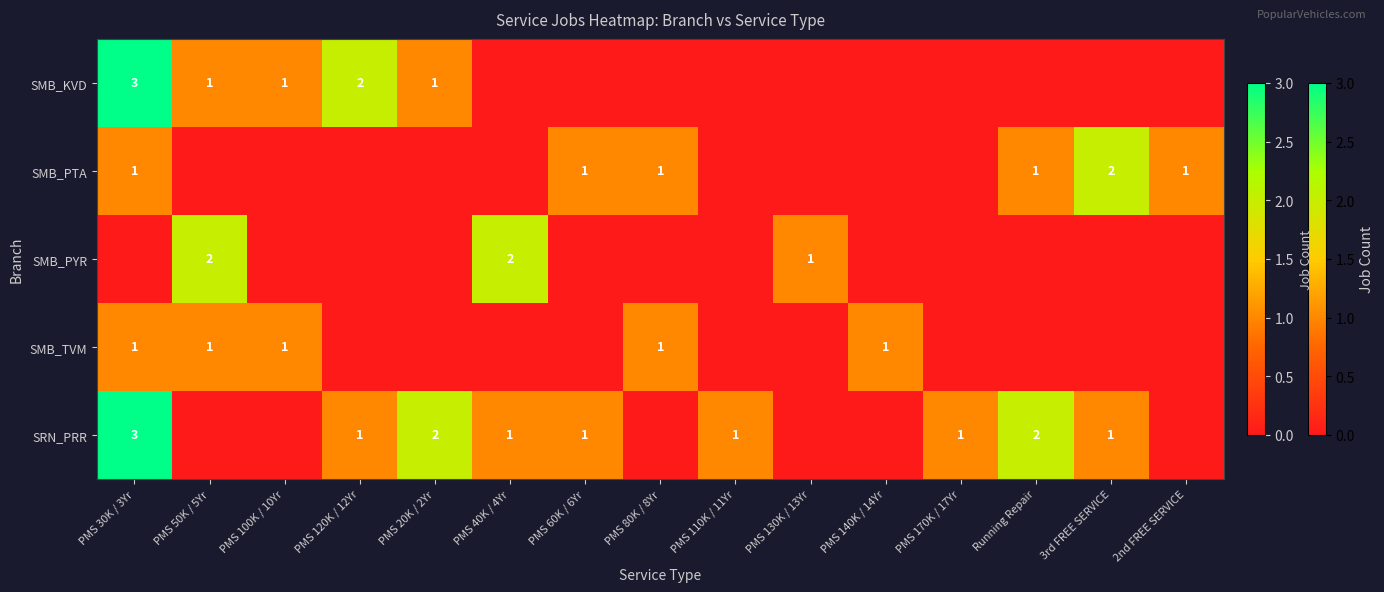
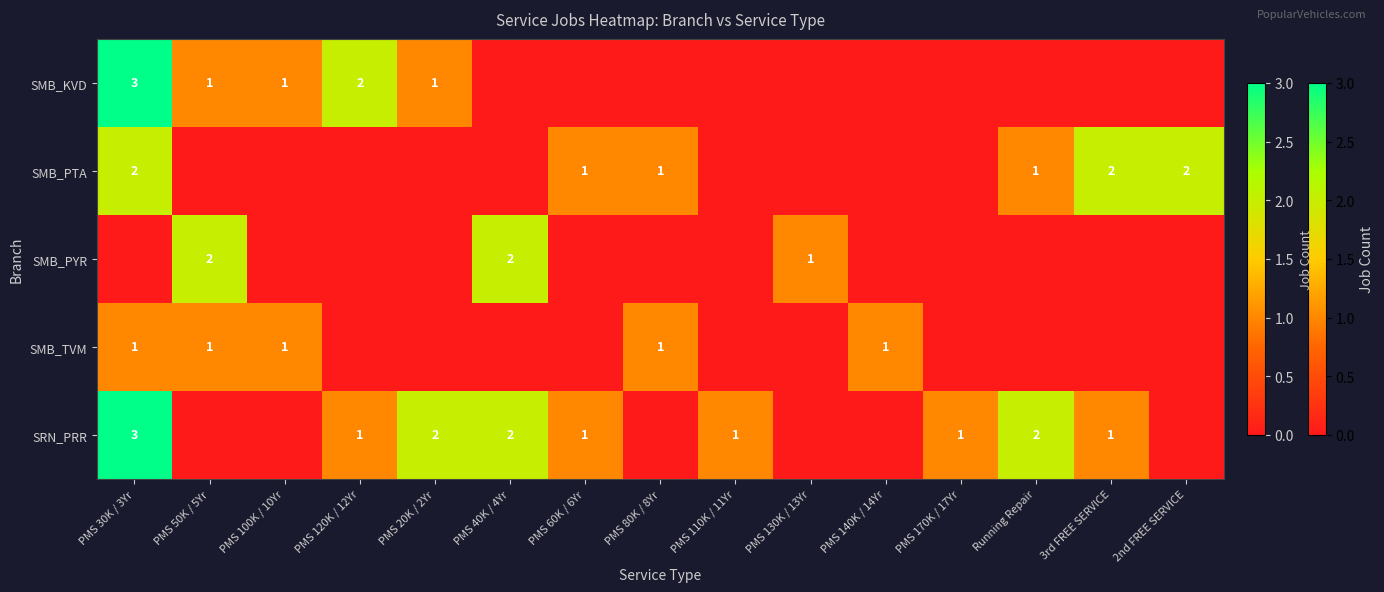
  {
    "SMB_KVD": {
      "PMS 30K / 3Yr": 3,
      "PMS 50K / 5Yr": 1,
      "PMS 100K / 10Yr": 1,
      "PMS 120K / 12Yr": 2,
      "PMS 20K / 2Yr": 1
    },
    "SMB_PTA": {
-     "PMS 30K / 3Yr": 1,
+     "PMS 30K / 3Yr": 2,
      "PMS 60K / 6Yr": 1,
      "PMS 80K / 8Yr": 1,
      "Running Repair": 1,
      "3rd FREE SERVICE": 2,
-     "2nd FREE SERVICE": 1
+     "2nd FREE SERVICE": 2
    },
    "SMB_PYR": {
      "PMS 50K / 5Yr": 2,
      "PMS 40K / 4Yr": 2,
      "PMS 130K / 13Yr": 1
    },
    "SMB_TVM": {
      "PMS 30K / 3Yr": 1,
      "PMS 50K / 5Yr": 1,
      "PMS 100K / 10Yr": 1,
      "PMS 80K / 8Yr": 1,
      "PMS 140K / 14Yr": 1
    },
    "SRN_PRR": {
      "PMS 30K / 3Yr": 3,
      "PMS 120K / 12Yr": 1,
      "PMS 20K / 2Yr": 2,
-     "PMS 40K / 4Yr": 1,
+     "PMS 40K / 4Yr": 2,
      "PMS 60K / 6Yr": 1,
      "PMS 110K / 11Yr": 1,
      "PMS 170K / 17Yr": 1,
      "Running Repair": 2,
      "3rd FREE SERVICE": 1
    }
  }
